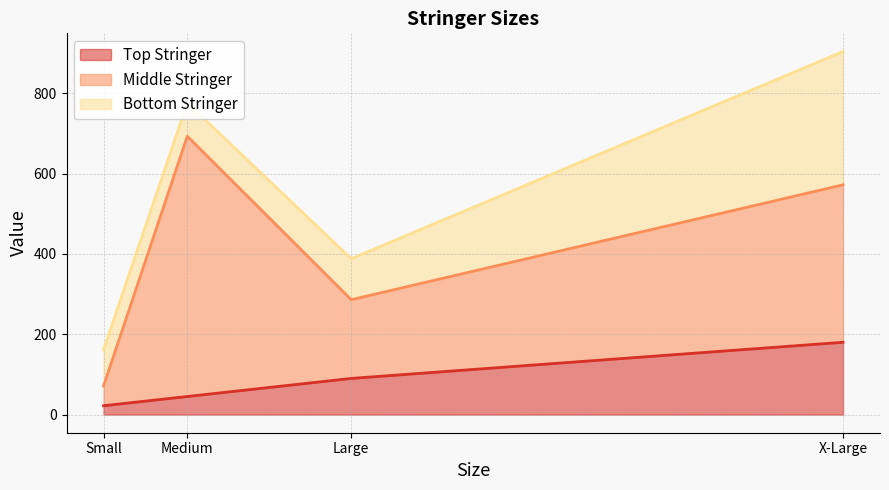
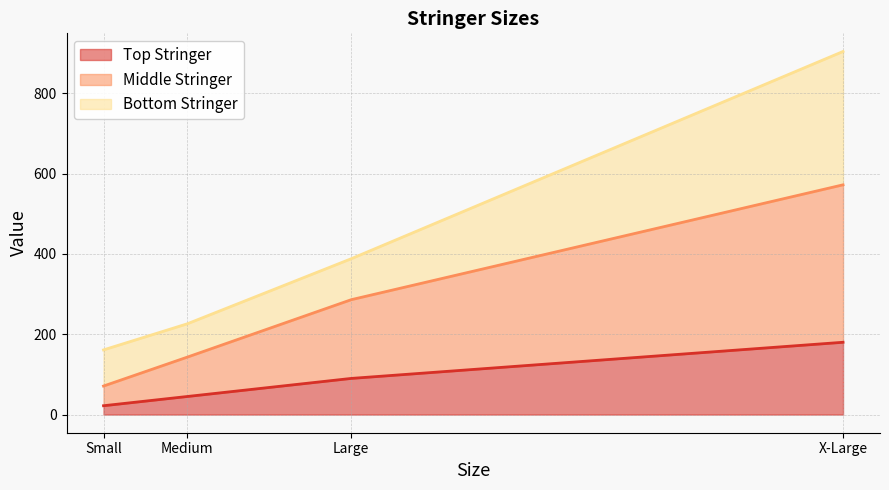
  {
    "Top Stringer": {
      "Small": 20,
      "Medium": 50,
      "Large": 90,
      "X-Large": 180
    },
    "Middle Stringer": {
      "Small": 50,
-     "Medium": 650,
+     "Medium": 100,
      "Large": 200,
      "X-Large": 390
    },
    "Bottom Stringer": {
      "Small": 90,
      "Large": 100,
      "X-Large": 330
    }
  }
